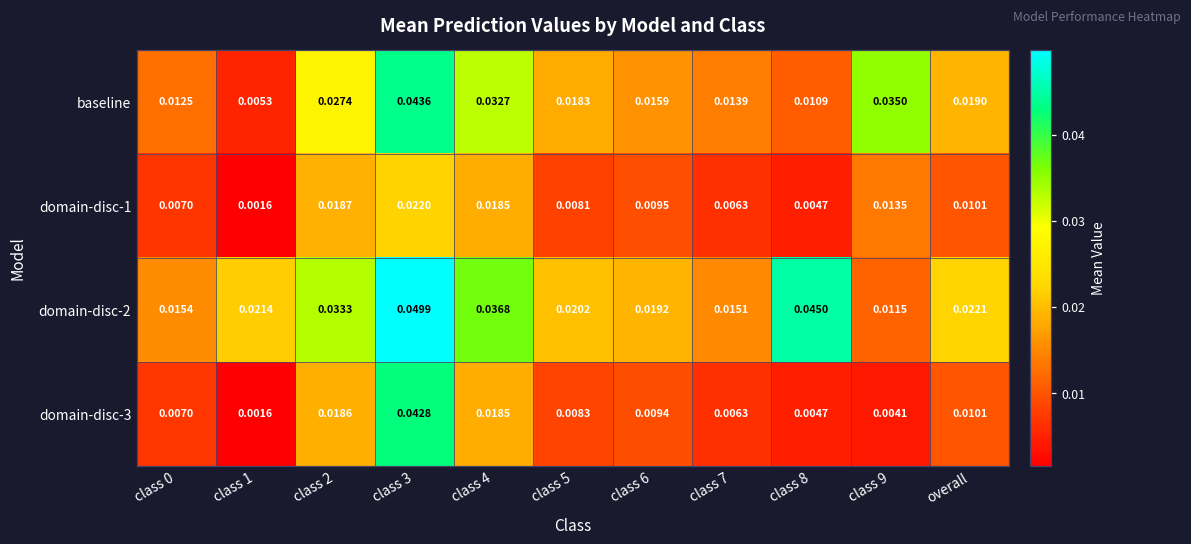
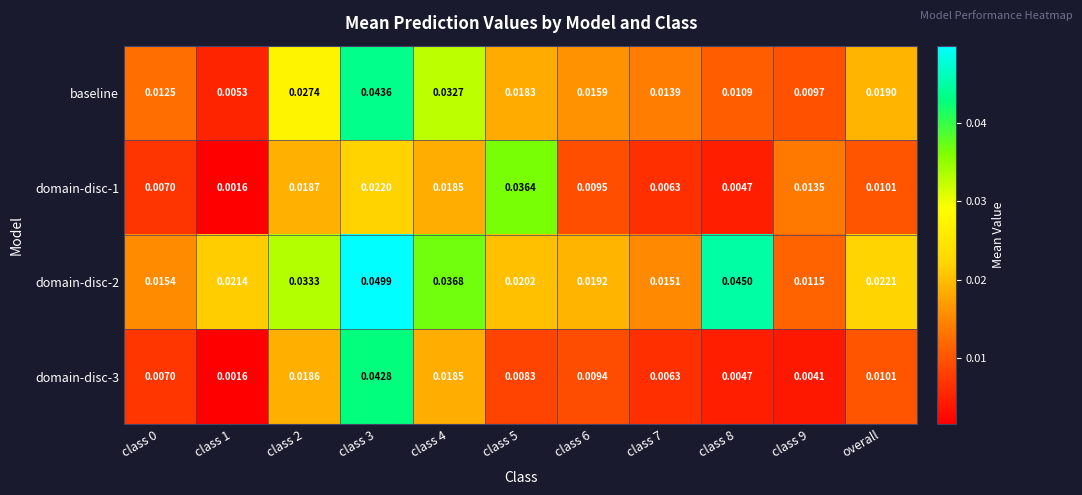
  {
    "baseline": {
      "class 0": 0.0125,
      "class 1": 0.0053,
      "class 2": 0.0274,
      "class 3": 0.0436,
      "class 4": 0.0327,
      "class 5": 0.0183,
      "class 6": 0.0159,
      "class 7": 0.0139,
      "class 8": 0.0109,
-     "class 9": 0.0350,
+     "class 9": 0.0097,
      "overall": 0.0190
    },
    "domain-disc-1": {
      "class 0": 0.0070,
      "class 1": 0.0016,
      "class 2": 0.0187,
      "class 3": 0.0220,
      "class 4": 0.0185,
-     "class 5": 0.0081,
+     "class 5": 0.0364,
      "class 6": 0.0095,
      "class 7": 0.0063,
      "class 8": 0.0047,
      "class 9": 0.0135,
      "overall": 0.0101
    },
    "domain-disc-2": {
      "class 0": 0.0154,
      "class 1": 0.0214,
      "class 2": 0.0333,
      "class 3": 0.0499,
      "class 4": 0.0368,
      "class 5": 0.0202,
      "class 6": 0.0192,
      "class 7": 0.0151,
      "class 8": 0.0450,
      "class 9": 0.0115,
      "overall": 0.0221
    },
    "domain-disc-3": {
      "class 0": 0.0070,
      "class 1": 0.0016,
      "class 2": 0.0186,
      "class 3": 0.0428,
      "class 4": 0.0185,
      "class 5": 0.0083,
      "class 6": 0.0094,
      "class 7": 0.0063,
      "class 8": 0.0047,
      "class 9": 0.0041,
      "overall": 0.0101
    }
  }
